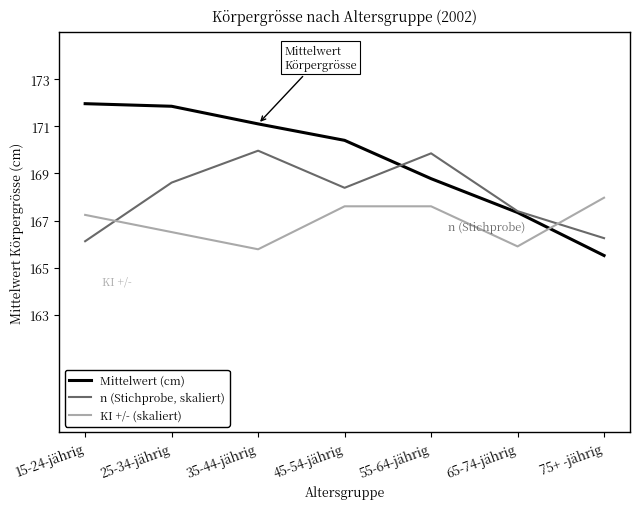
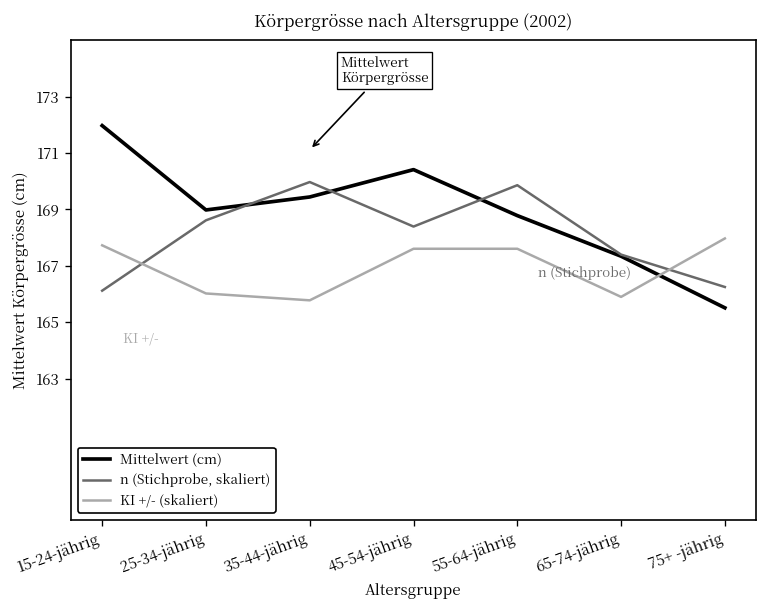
  {
    "Mittelwert (cm)": {
      "15-24-jährig": 172.0,
-     "25-34-jährig": 171.9,
-     "35-44-jährig": 171.1,
+     "25-34-jährig": 169.0,
+     "35-44-jährig": 169.4,
      "45-54-jährig": 170.4,
      "55-64-jährig": 168.8,
      "75+ -jährig": 165.5
    },
    "n (Stichprobe, skaliert)": {
      "15-24-jährig": 166.1,
      "25-34-jährig": 168.6,
      "35-44-jährig": 170.0,
      "45-54-jährig": 168.4,
      "55-64-jährig": 169.9,
      "75+ -jährig": 166.2
    },
    "KI +/- (skaliert)": {
-     "15-24-jährig": 167.2,
-     "25-34-jährig": 166.5,
+     "15-24-jährig": 167.7,
+     "25-34-jährig": 166.0,
      "35-44-jährig": 165.8,
      "45-54-jährig": 167.6,
      "55-64-jährig": 167.6,
      "65-74-jährig": 165.9,
      "75+ -jährig": 168.0
    }
  }
